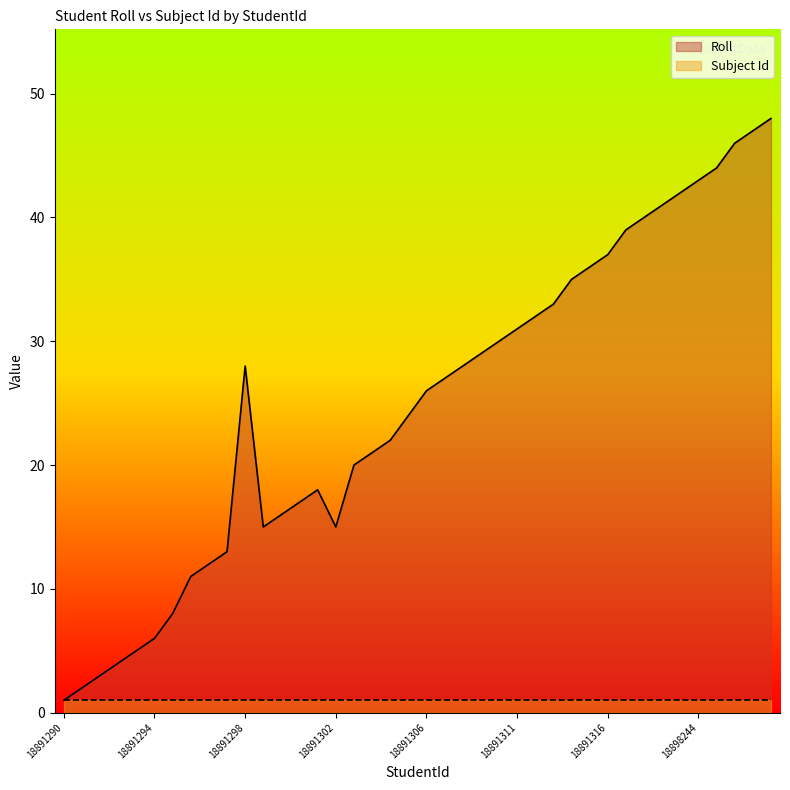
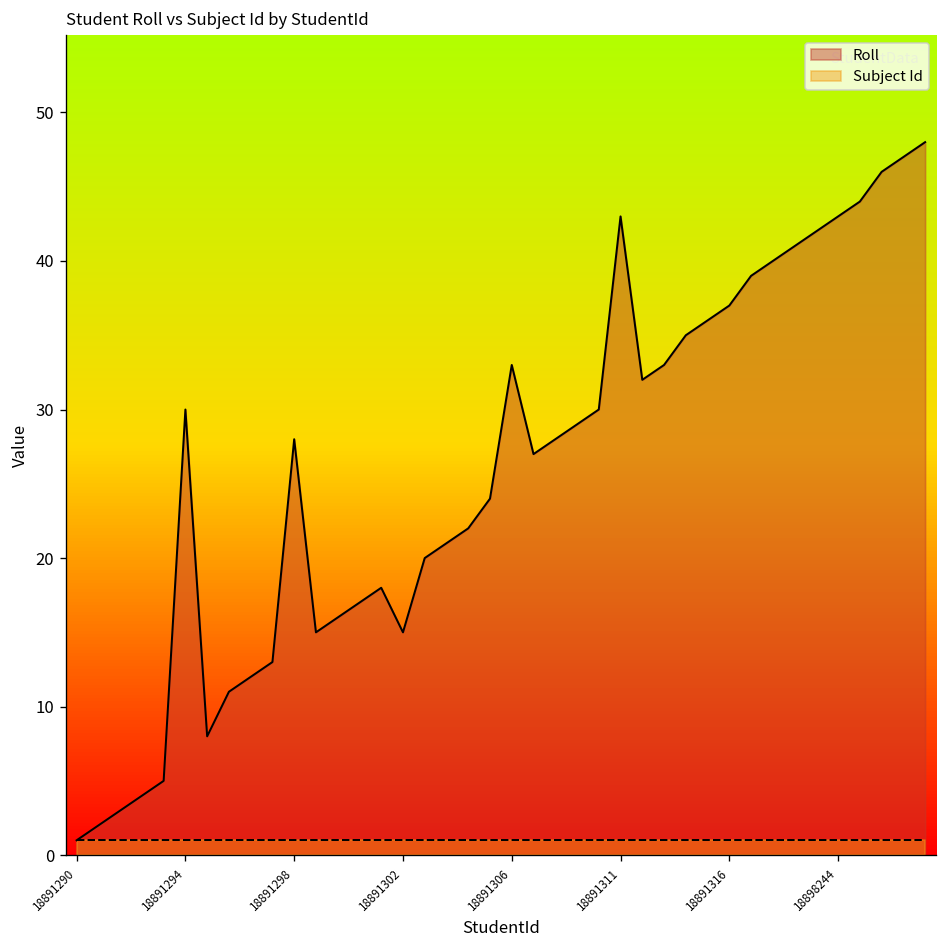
  {
    "Roll": {
-     "18891294": 6,
+     "18891294": 30,
      "18891298": 28,
      "18891302": 15,
-     "18891306": 26,
-     "18891311": 31,
+     "18891306": 33,
+     "18891311": 43,
      "18891316": 37,
      "18898244": 43
    },
    "Subject Id": {
      "18891294": 1,
      "18891298": 1,
      "18891302": 1,
      "18891306": 1,
      "18891311": 1,
      "18891316": 1,
      "18898244": 1
    }
  }
